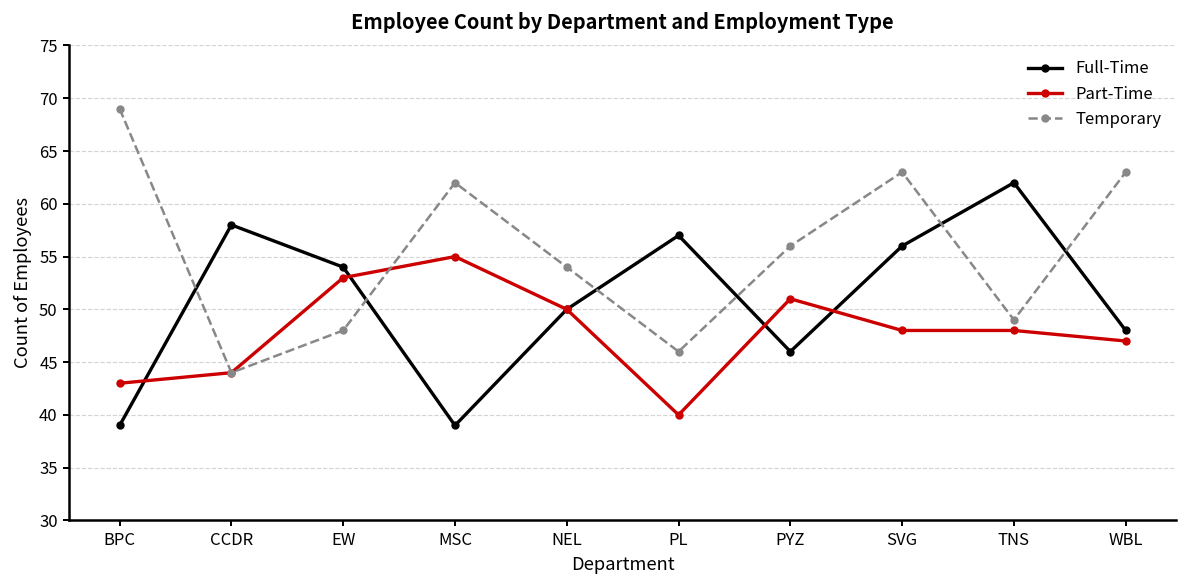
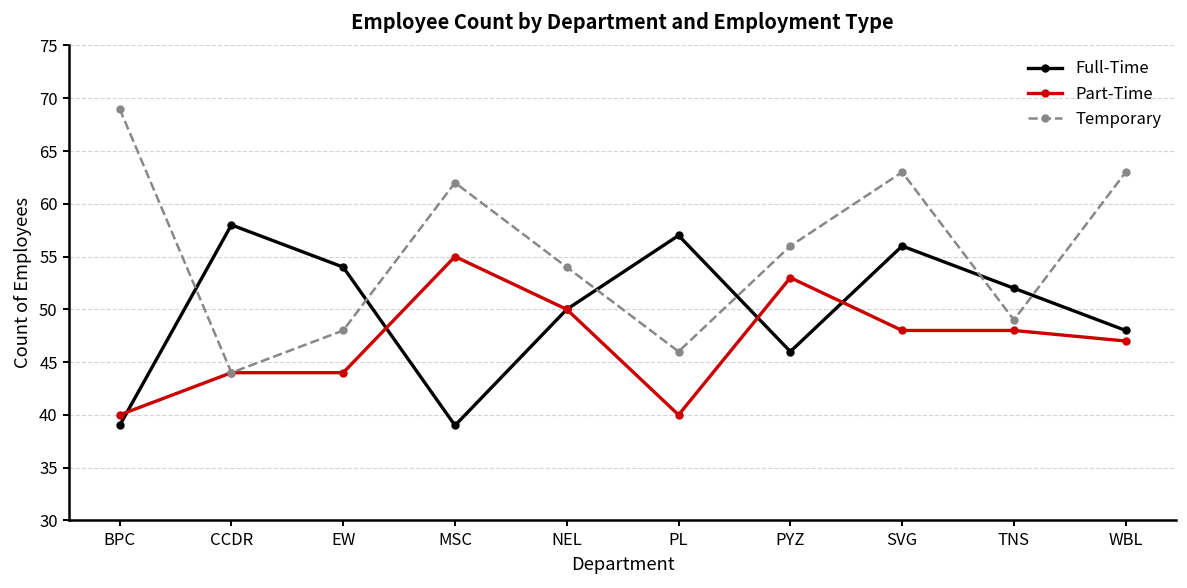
  {
    "Full-Time": {
      "BPC": 39,
      "CCDR": 58,
      "EW": 54,
      "MSC": 39,
      "PL": 57,
      "PYZ": 46,
      "SVG": 56,
-     "TNS": 62,
+     "TNS": 52,
      "WBL": 48
    },
    "Part-Time": {
-     "BPC": 43,
-     "EW": 53,
+     "BPC": 40,
+     "EW": 44,
      "MSC": 55,
      "PL": 40,
-     "PYZ": 51,
+     "PYZ": 53,
      "SVG": 48,
      "TNS": 48,
      "WBL": 47
    },
    "Temporary": {
      "BPC": 69,
      "EW": 48,
      "MSC": 62,
      "NEL": 54,
      "PL": 46,
      "PYZ": 56,
      "SVG": 63,
      "TNS": 49,
      "WBL": 63
    }
  }
